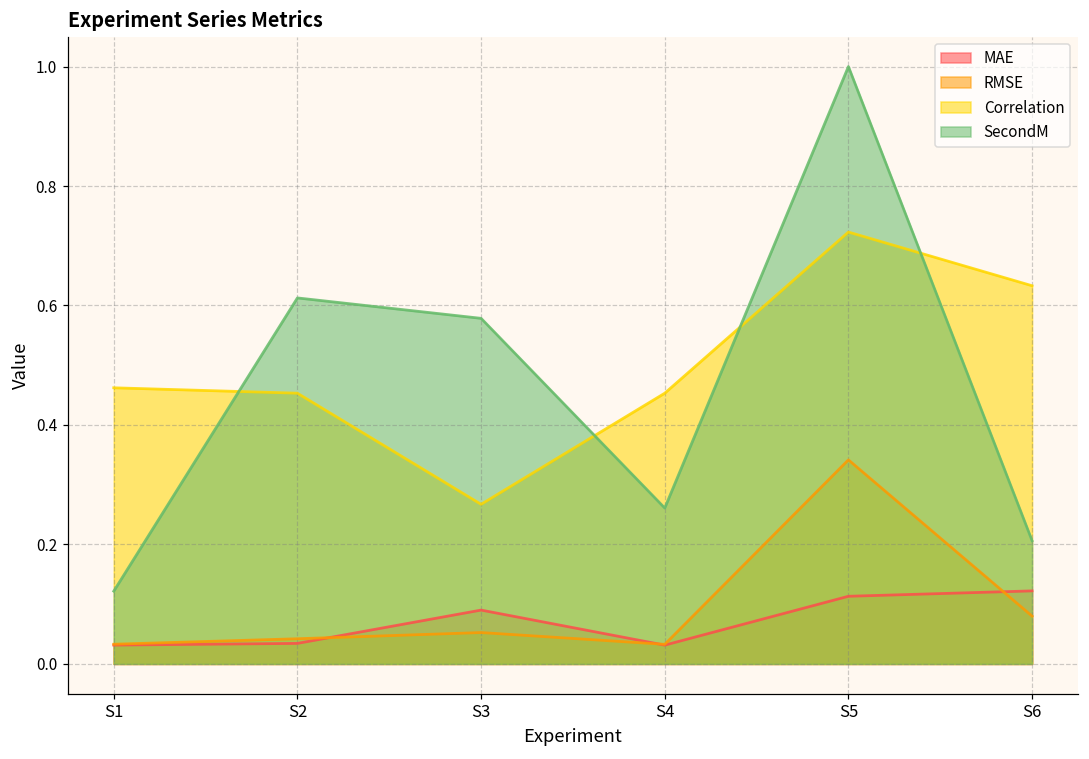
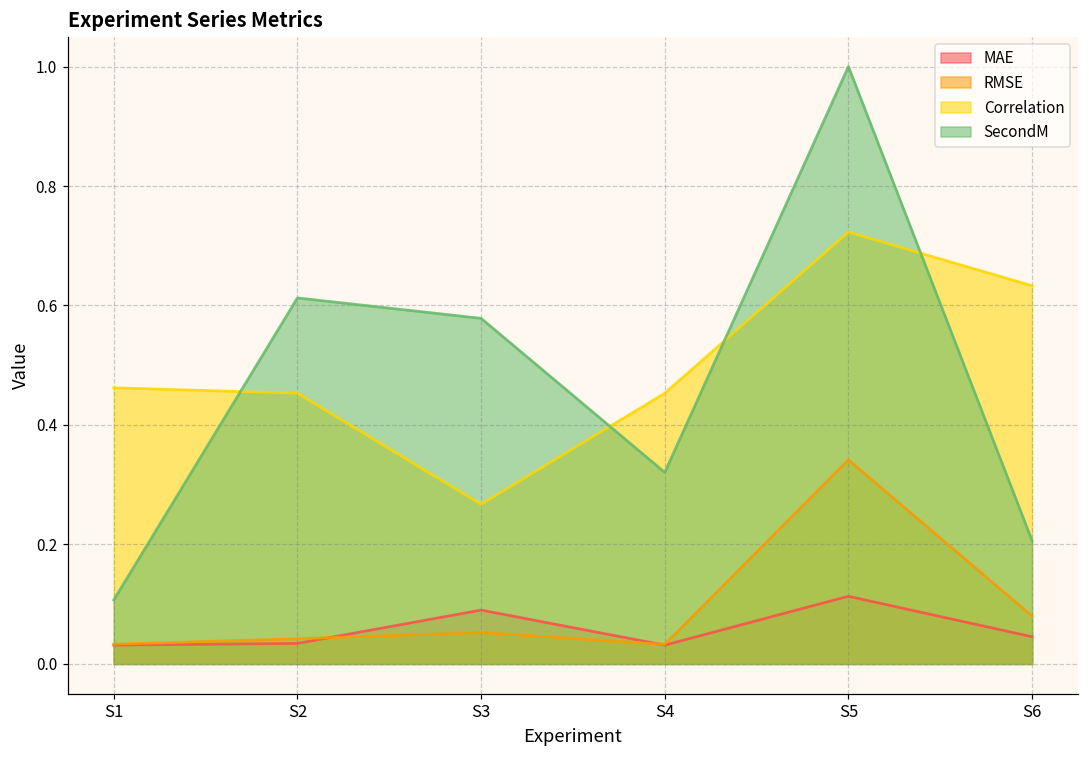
  {
    "MAE": {
      "S2": 0.03,
      "S3": 0.09,
      "S5": 0.11,
-     "S6": 0.12
+     "S6": 0.05
    },
    "SecondM": {
-     "S1": 0.12,
+     "S1": 0.11,
      "S2": 0.61,
      "S3": 0.58,
-     "S4": 0.26,
+     "S4": 0.32,
      "S5": 1.00,
      "S6": 0.21
    }
  }
